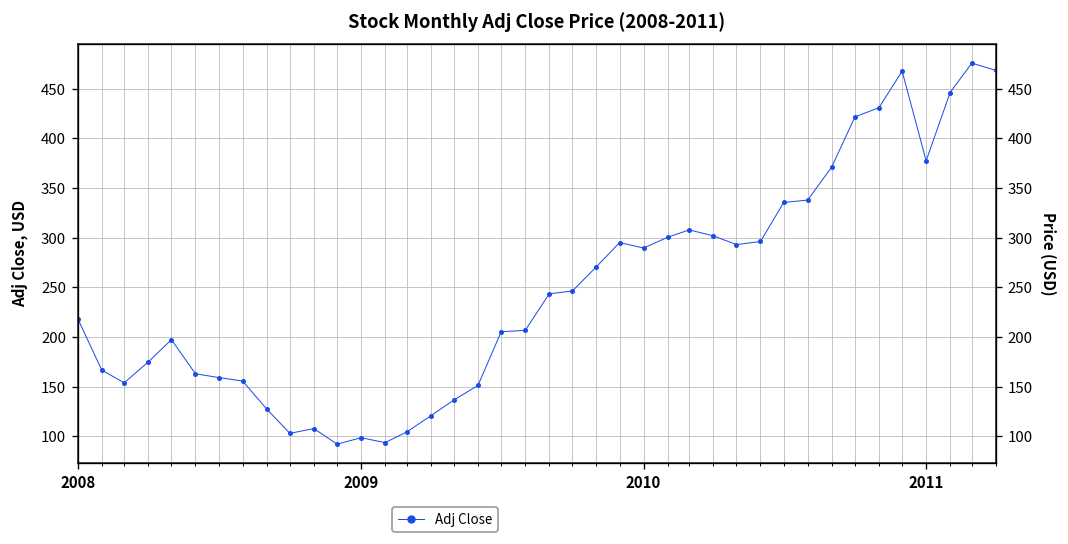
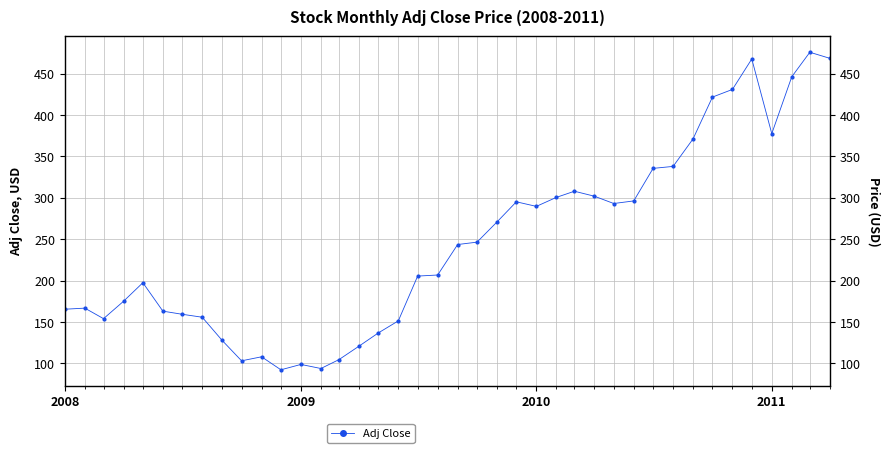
  {
-   "2008": 220,
+   "2008": 170,
    "2009": 100,
    "2010": 290,
    "2011": 380
  }
